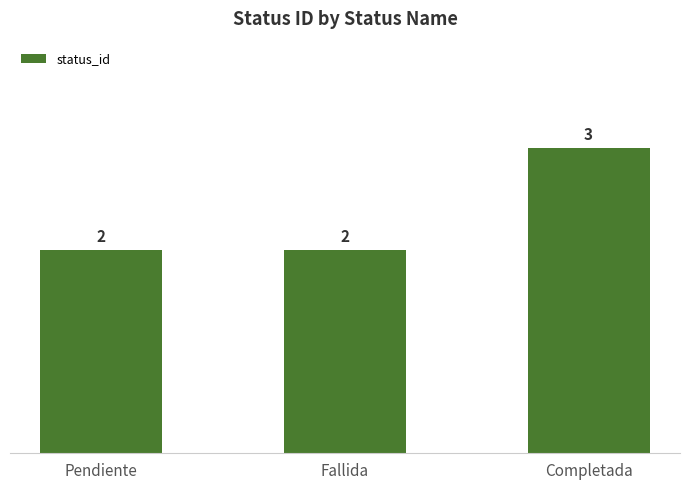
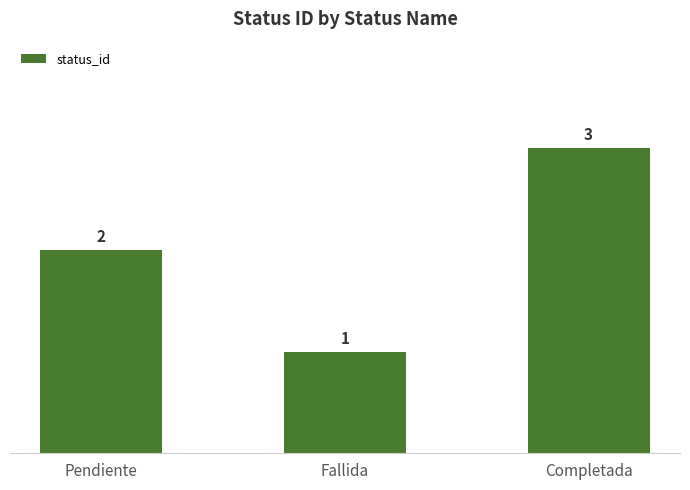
  {
    "Pendiente": 2,
-   "Fallida": 2,
+   "Fallida": 1,
    "Completada": 3
  }
